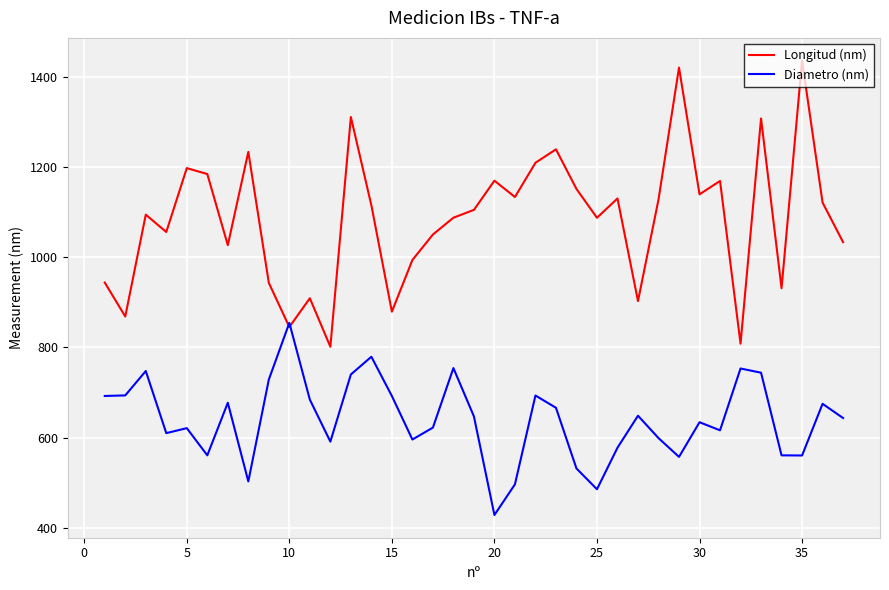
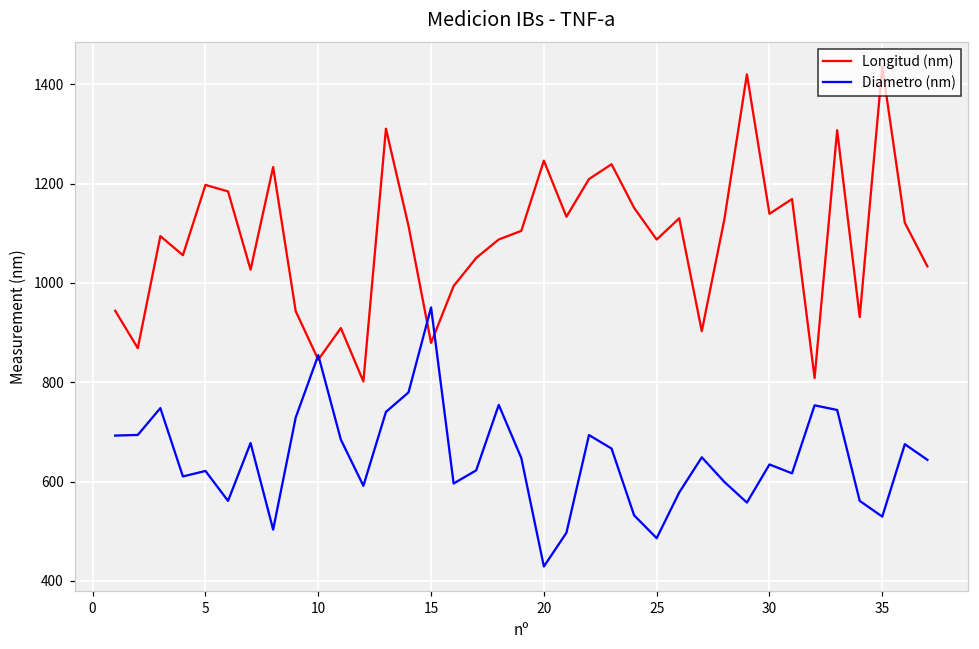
  {
    "Longitud (nm)": {
      "5": 1200,
      "10": 850,
      "15": 880,
-     "20": 1170,
+     "20": 1250,
      "25": 1090,
      "30": 1140
    },
    "Diametro (nm)": {
      "5": 620,
      "10": 850,
-     "15": 690,
+     "15": 950,
      "20": 430,
      "25": 490,
      "30": 630,
-     "35": 560
+     "35": 530
    }
  }
